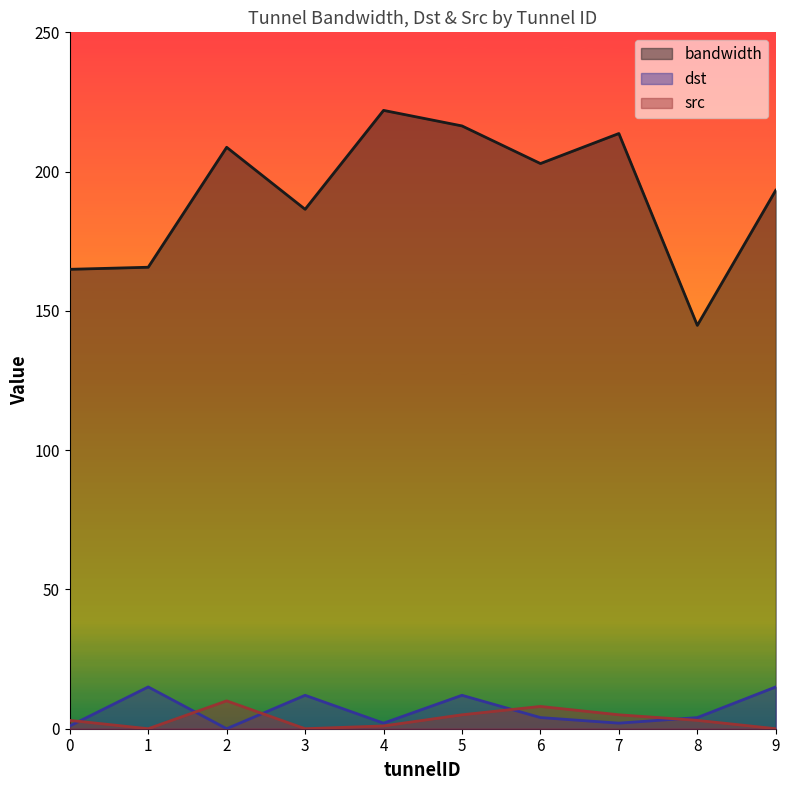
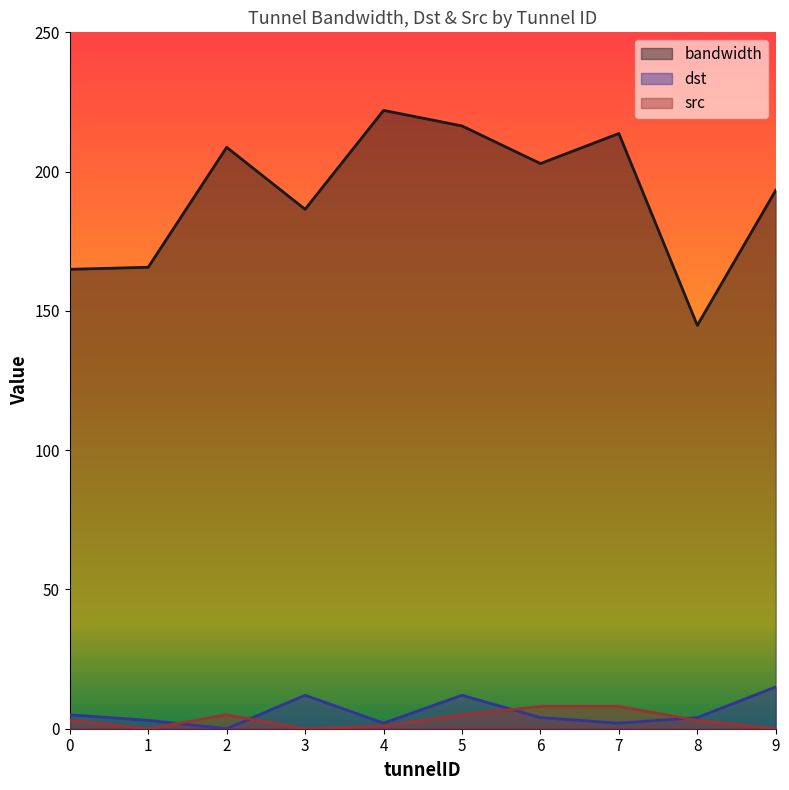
  {
    "bandwidth": {
      "0": 165,
      "1": 166,
      "2": 209,
      "3": 186,
      "4": 222,
      "5": 216,
      "6": 203,
      "7": 214,
      "8": 145,
      "9": 193
    },
    "dst": {
-     "0": 1,
-     "1": 15,
+     "0": 5,
+     "1": 3,
      "2": 0,
      "3": 12,
      "4": 2,
      "5": 12,
      "6": 4,
      "7": 2,
      "8": 4,
      "9": 15
    },
    "src": {
      "0": 3,
      "1": 0,
-     "2": 10,
+     "2": 5,
      "3": 0,
      "4": 1,
      "5": 5,
      "6": 8,
-     "7": 5,
+     "7": 8,
      "8": 3,
      "9": 0
    }
  }
